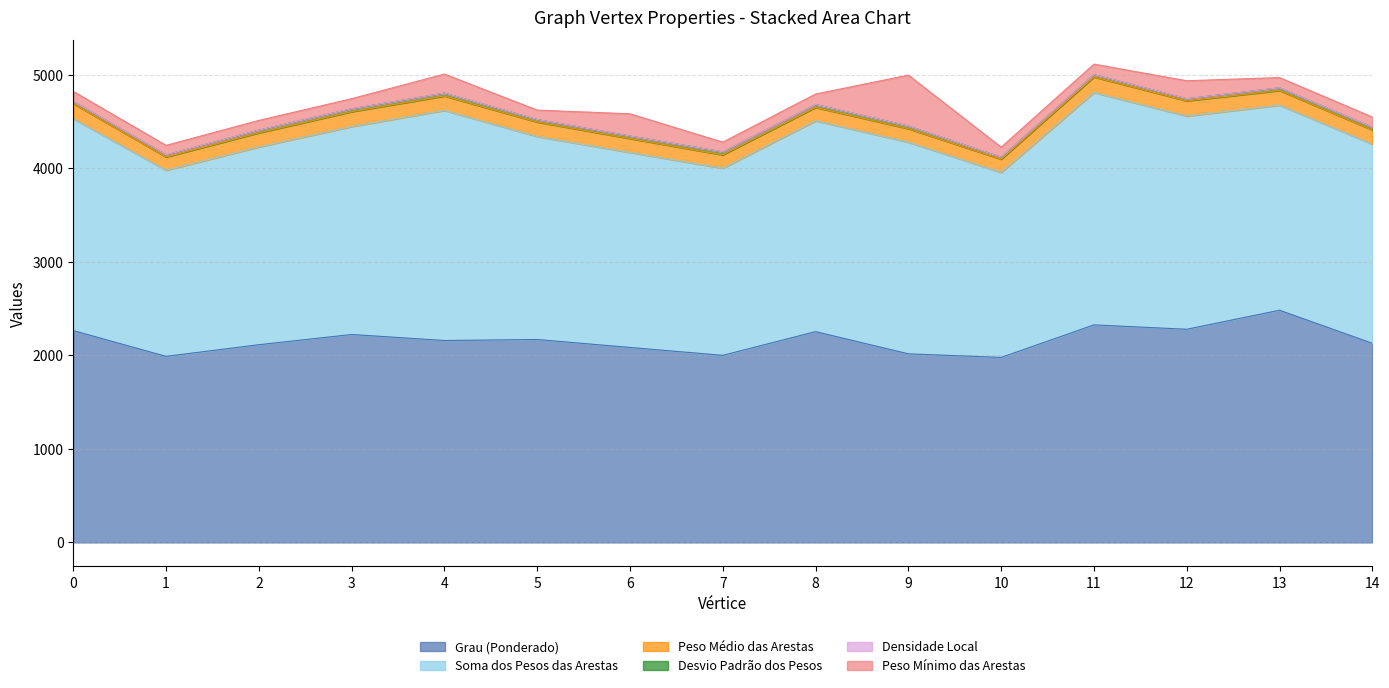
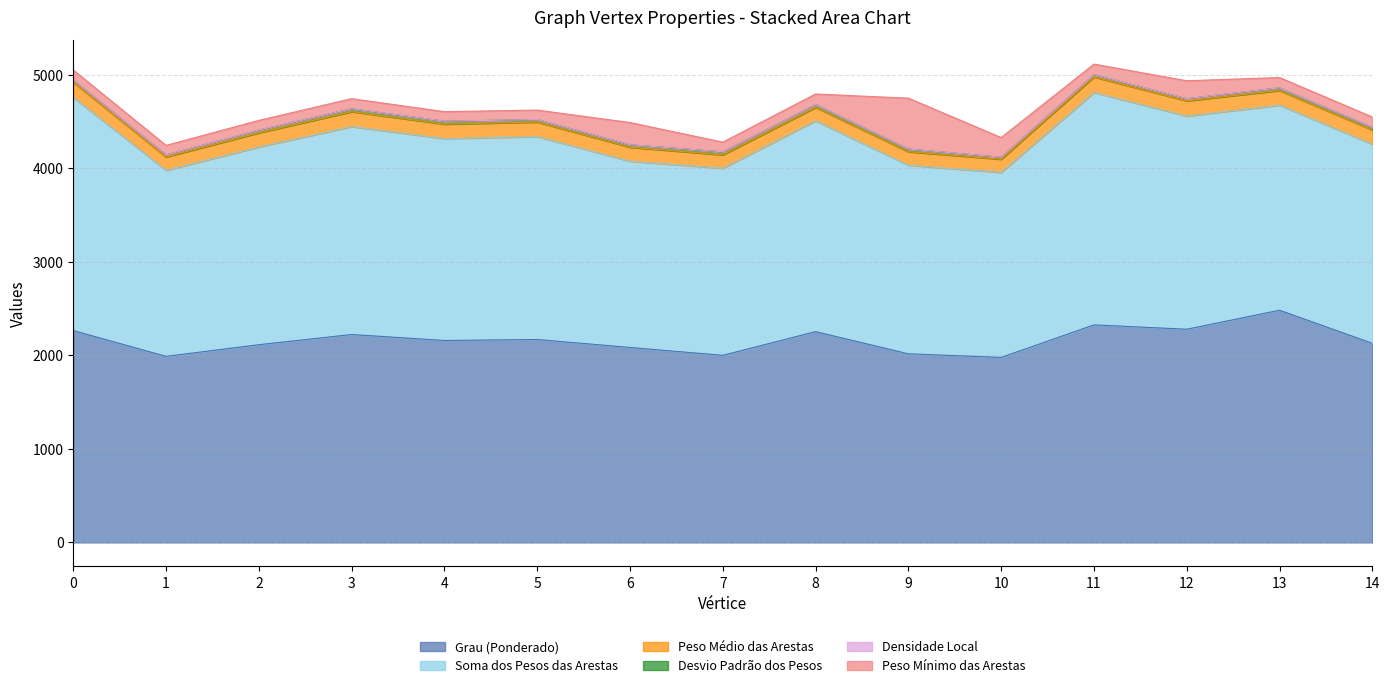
  {
    "Grau (Ponderado)": {
      "0": 2300,
      "1": 2000,
      "2": 2100,
      "3": 2200,
      "4": 2200,
      "5": 2200,
      "6": 2100,
      "7": 2000,
      "8": 2300,
      "9": 2000,
      "10": 2000,
      "11": 2300,
      "12": 2300,
      "13": 2500,
      "14": 2100
    },
    "Soma dos Pesos das Arestas": {
-     "0": 2300,
+     "0": 2500,
      "1": 2000,
      "2": 2100,
      "3": 2200,
-     "4": 2500,
+     "4": 2200,
      "5": 2200,
-     "6": 2100,
+     "6": 2000,
      "7": 2000,
      "8": 2300,
-     "9": 2300,
+     "9": 2000,
      "10": 2000,
      "11": 2500,
      "12": 2300,
      "13": 2200,
      "14": 2100
    },
    "Peso Médio das Arestas": {
      "2": 200,
      "3": 200,
      "4": 200,
      "7": 100,
      "8": 100,
      "9": 100,
      "13": 200,
      "14": 200
    },
    "Peso Mínimo das Arestas": {
      "0": 100,
      "1": 100,
      "2": 100,
      "3": 100,
-     "4": 200,
+     "4": 100,
      "5": 100,
      "6": 200,
      "7": 100,
      "8": 100,
      "9": 500,
-     "10": 100,
+     "10": 200,
      "11": 100,
      "12": 200,
      "13": 100,
      "14": 100
    }
  }
